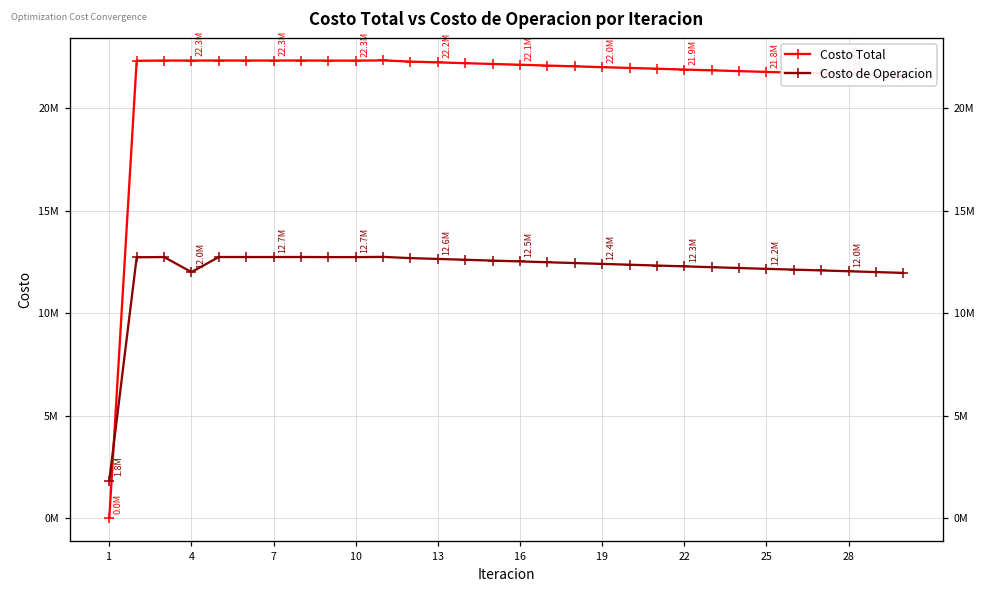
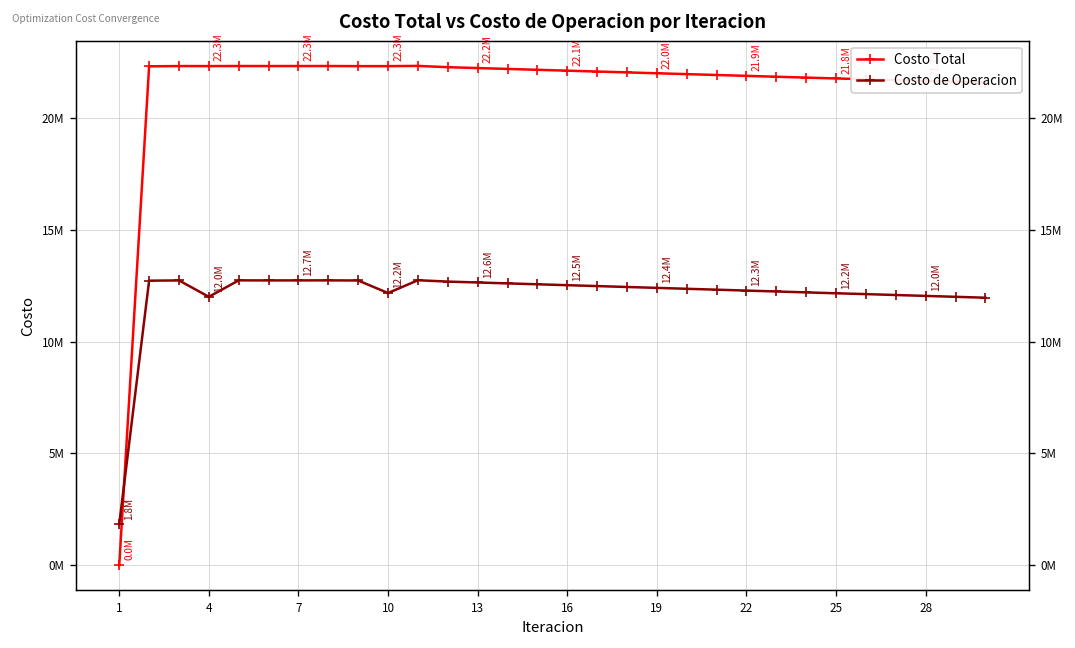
  {
    "Costo Total": {
      "1": "0.0M",
      "4": "22.3M",
      "7": "22.3M",
      "10": "22.3M",
      "13": "22.2M",
      "16": "22.1M",
      "19": "22.0M",
      "22": "21.9M"
    },
    "Costo de Operacion": {
      "1": "1.8M",
      "4": "12.0M",
      "7": "12.7M",
-     "10": "12.7M",
+     "10": "12.2M",
      "13": "12.6M",
      "16": "12.5M",
      "19": "12.4M",
      "22": "12.3M",
      "25": "12.2M",
      "28": "12.0M"
    }
  }
